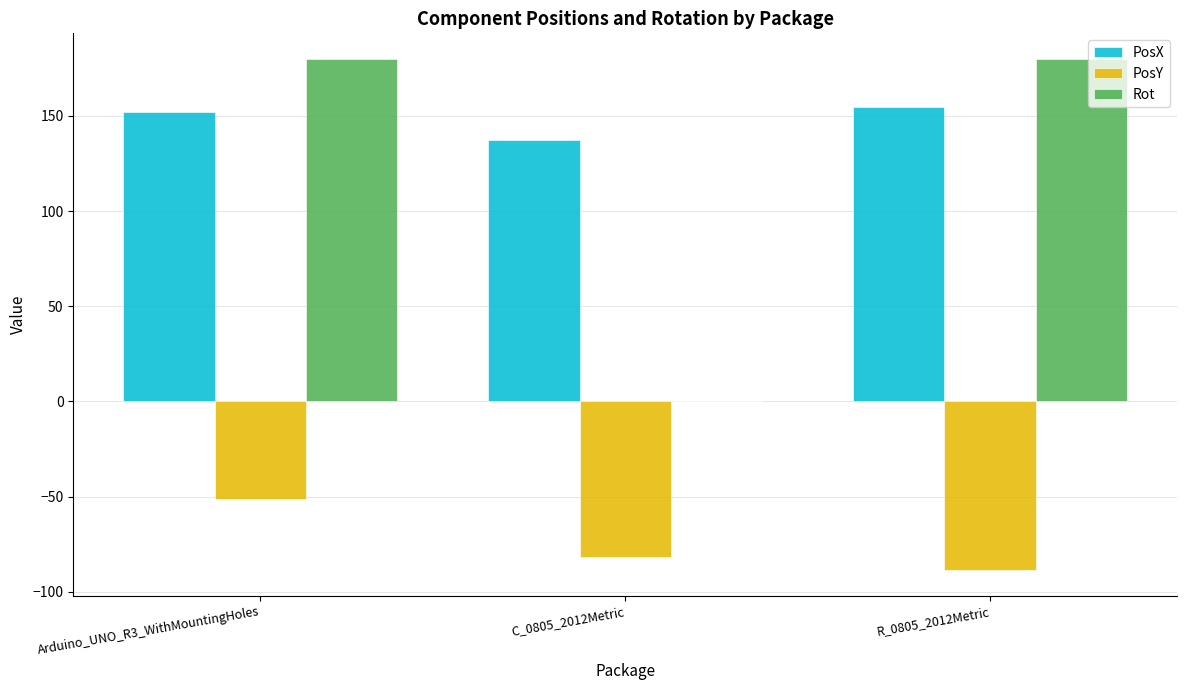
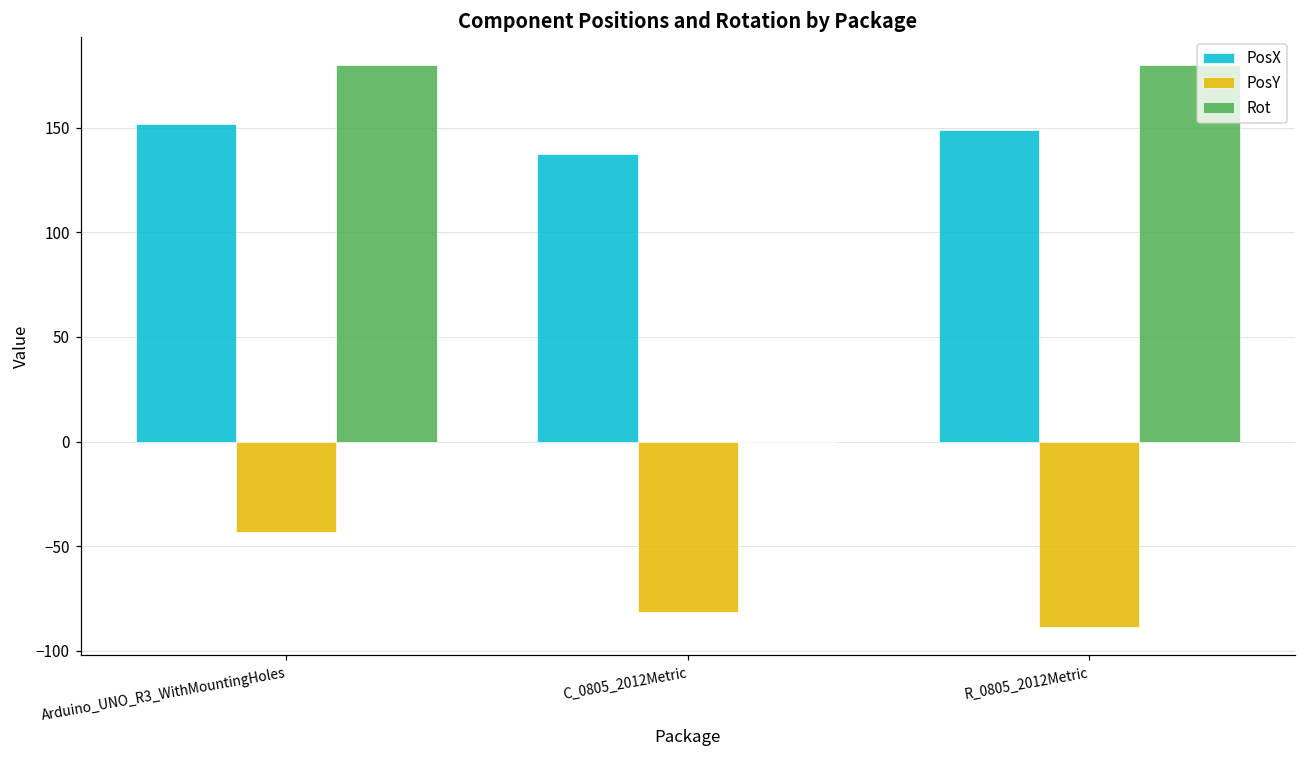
  {
    "PosX": {
      "Arduino_UNO_R3_WithMountingHoles": 152,
      "C_0805_2012Metric": 137,
-     "R_0805_2012Metric": 155
+     "R_0805_2012Metric": 149
    },
    "PosY": {
-     "Arduino_UNO_R3_WithMountingHoles": -51,
+     "Arduino_UNO_R3_WithMountingHoles": -43,
      "C_0805_2012Metric": -82,
      "R_0805_2012Metric": -89
    },
    "Rot": {
      "Arduino_UNO_R3_WithMountingHoles": 180,
      "C_0805_2012Metric": 0,
      "R_0805_2012Metric": 180
    }
  }
